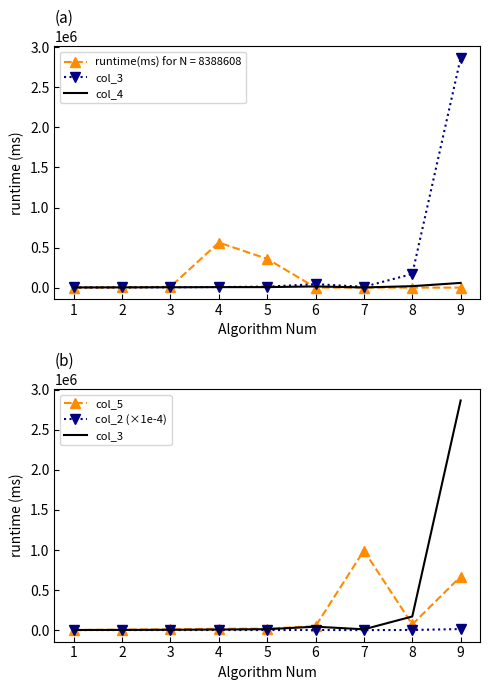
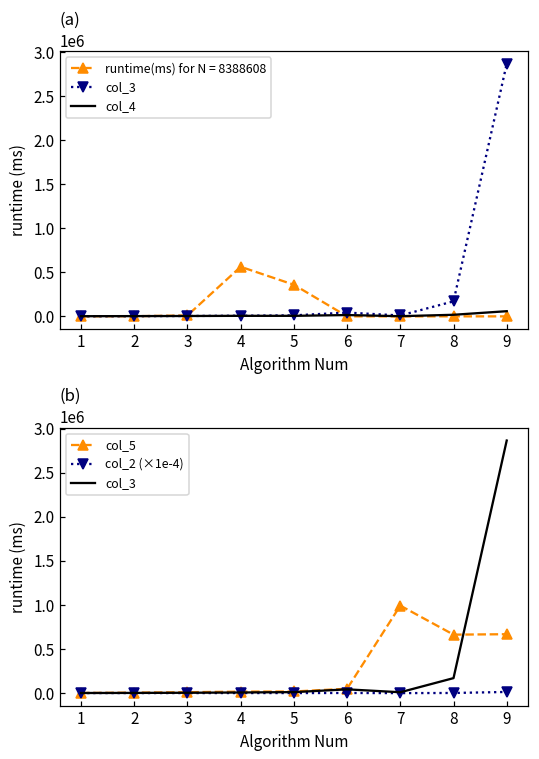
  {
    "(a)": {
      "runtime(ms) for N = 8388608": {
        "4": 600000,
        "5": 400000,
        "9": 0
      },
      "col_4": {
        "9": 100000
      }
    },
    "(b)": {
      "col_5": {
        "7": 1000000,
-       "8": 100000,
+       "8": 700000,
        "9": 700000
      },
      "col_2 (×1e-4)": {
        "6": 0,
        "8": 0,
        "9": 0
      },
      "col_3": {
        "8": 200000,
        "9": 2900000
      }
    }
  }
